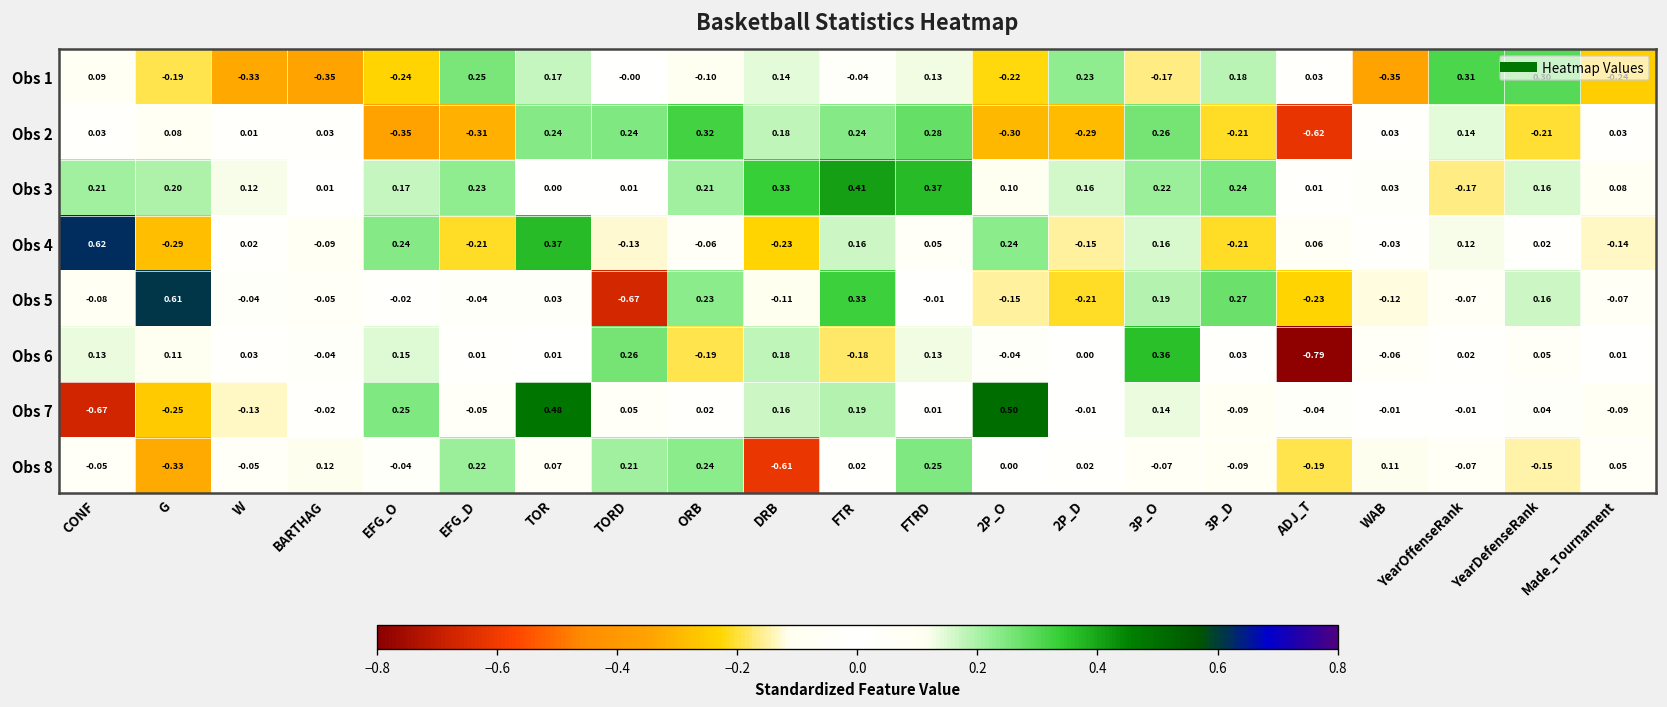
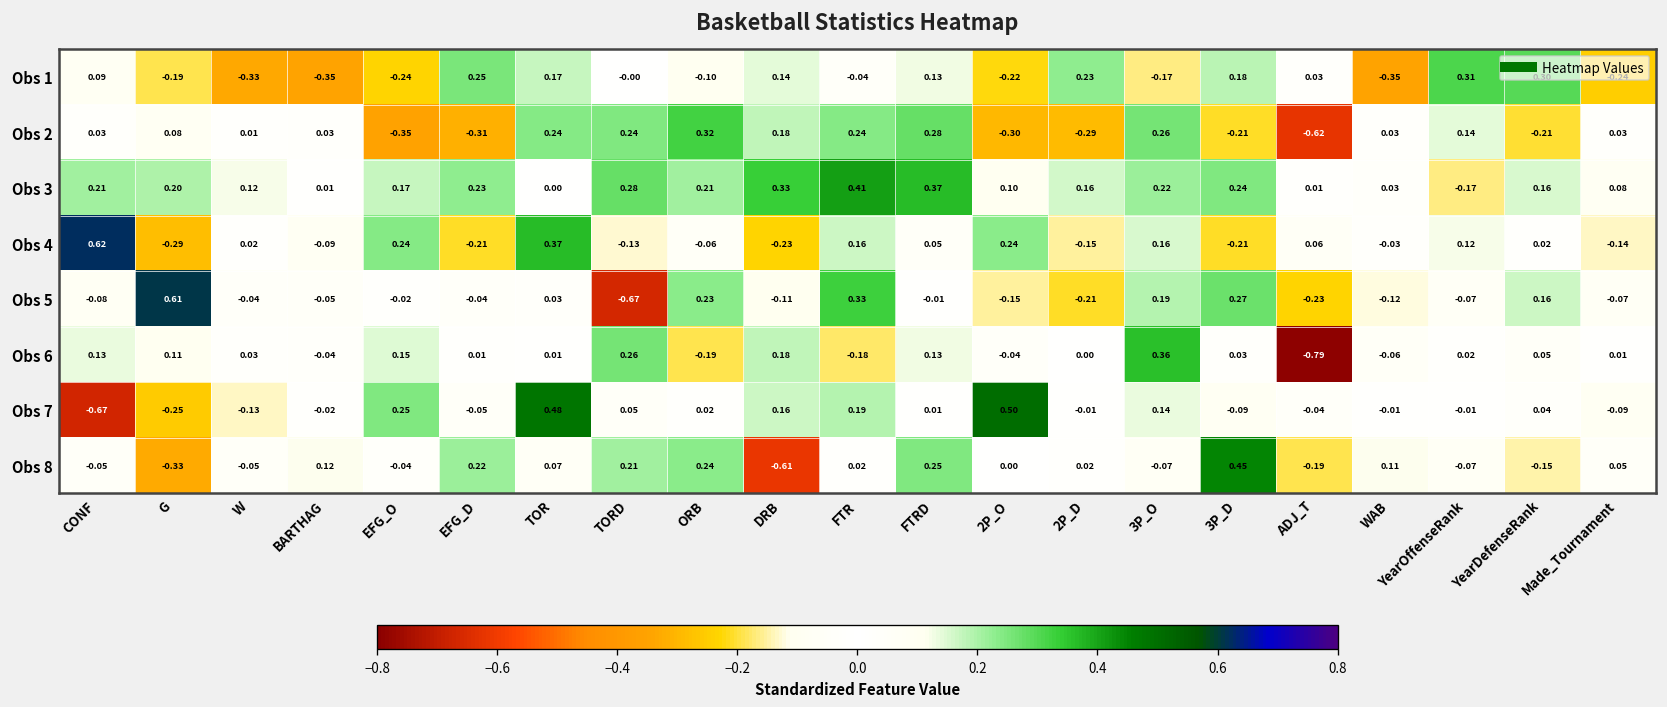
  {
    "Obs 1": {
      "CONF": 0.09,
      "G": -0.19,
      "W": -0.33,
      "BARTHAG": -0.35,
      "EFG_O": -0.24,
      "EFG_D": 0.25,
      "TOR": 0.17,
      "TORD": -0.00,
      "ORB": -0.10,
      "DRB": 0.14,
      "FTR": -0.04,
      "FTRD": 0.13,
      "2P_O": -0.22,
      "2P_D": 0.23,
      "3P_O": -0.17,
      "3P_D": 0.18,
      "ADJ_T": 0.03,
      "WAB": -0.35,
      "YearOffenseRank": 0.31
    },
    "Obs 2": {
      "CONF": 0.03,
      "G": 0.08,
      "W": 0.01,
      "BARTHAG": 0.03,
      "EFG_O": -0.35,
      "EFG_D": -0.31,
      "TOR": 0.24,
      "TORD": 0.24,
      "ORB": 0.32,
      "DRB": 0.18,
      "FTR": 0.24,
      "FTRD": 0.28,
      "2P_O": -0.30,
      "2P_D": -0.29,
      "3P_O": 0.26,
      "3P_D": -0.21,
      "ADJ_T": -0.62,
      "WAB": 0.03,
      "YearOffenseRank": 0.14,
      "YearDefenseRank": -0.21,
      "Made_Tournament": 0.03
    },
    "Obs 3": {
      "CONF": 0.21,
      "G": 0.20,
      "W": 0.12,
      "BARTHAG": 0.01,
      "EFG_O": 0.17,
      "EFG_D": 0.23,
      "TOR": 0.00,
-     "TORD": 0.01,
+     "TORD": 0.28,
      "ORB": 0.21,
      "DRB": 0.33,
      "FTR": 0.41,
      "FTRD": 0.37,
      "2P_O": 0.10,
      "2P_D": 0.16,
      "3P_O": 0.22,
      "3P_D": 0.24,
      "ADJ_T": 0.01,
      "WAB": 0.03,
      "YearOffenseRank": -0.17,
      "YearDefenseRank": 0.16,
      "Made_Tournament": 0.08
    },
    "Obs 4": {
      "CONF": 0.62,
      "G": -0.29,
      "W": 0.02,
      "BARTHAG": -0.09,
      "EFG_O": 0.24,
      "EFG_D": -0.21,
      "TOR": 0.37,
      "TORD": -0.13,
      "ORB": -0.06,
      "DRB": -0.23,
      "FTR": 0.16,
      "FTRD": 0.05,
      "2P_O": 0.24,
      "2P_D": -0.15,
      "3P_O": 0.16,
      "3P_D": -0.21,
      "ADJ_T": 0.06,
      "WAB": -0.03,
      "YearOffenseRank": 0.12,
      "YearDefenseRank": 0.02,
      "Made_Tournament": -0.14
    },
    "Obs 5": {
      "CONF": -0.08,
      "G": 0.61,
      "W": -0.04,
      "BARTHAG": -0.05,
      "EFG_O": -0.02,
      "EFG_D": -0.04,
      "TOR": 0.03,
      "TORD": -0.67,
      "ORB": 0.23,
      "DRB": -0.11,
      "FTR": 0.33,
      "FTRD": -0.01,
      "2P_O": -0.15,
      "2P_D": -0.21,
      "3P_O": 0.19,
      "3P_D": 0.27,
      "ADJ_T": -0.23,
      "WAB": -0.12,
      "YearOffenseRank": -0.07,
      "YearDefenseRank": 0.16,
      "Made_Tournament": -0.07
    },
    "Obs 6": {
      "CONF": 0.13,
      "G": 0.11,
      "W": 0.03,
      "BARTHAG": -0.04,
      "EFG_O": 0.15,
      "EFG_D": 0.01,
      "TOR": 0.01,
      "TORD": 0.26,
      "ORB": -0.19,
      "DRB": 0.18,
      "FTR": -0.18,
      "FTRD": 0.13,
      "2P_O": -0.04,
      "2P_D": 0.00,
      "3P_O": 0.36,
      "3P_D": 0.03,
      "ADJ_T": -0.79,
      "WAB": -0.06,
      "YearOffenseRank": 0.02,
      "YearDefenseRank": 0.05,
      "Made_Tournament": 0.01
    },
    "Obs 7": {
      "CONF": -0.67,
      "G": -0.25,
      "W": -0.13,
      "BARTHAG": -0.02,
      "EFG_O": 0.25,
      "EFG_D": -0.05,
      "TOR": 0.48,
      "TORD": 0.05,
      "ORB": 0.02,
      "DRB": 0.16,
      "FTR": 0.19,
      "FTRD": 0.01,
      "2P_O": 0.50,
      "2P_D": -0.01,
      "3P_O": 0.14,
      "3P_D": -0.09,
      "ADJ_T": -0.04,
      "WAB": -0.01,
      "YearOffenseRank": -0.01,
      "YearDefenseRank": 0.04,
      "Made_Tournament": -0.09
    },
    "Obs 8": {
      "CONF": -0.05,
      "G": -0.33,
      "W": -0.05,
      "BARTHAG": 0.12,
      "EFG_O": -0.04,
      "EFG_D": 0.22,
      "TOR": 0.07,
      "TORD": 0.21,
      "ORB": 0.24,
      "DRB": -0.61,
      "FTR": 0.02,
      "FTRD": 0.25,
      "2P_O": 0.00,
      "2P_D": 0.02,
      "3P_O": -0.07,
-     "3P_D": -0.09,
+     "3P_D": 0.45,
      "ADJ_T": -0.19,
      "WAB": 0.11,
      "YearOffenseRank": -0.07,
      "YearDefenseRank": -0.15,
      "Made_Tournament": 0.05
    }
  }
